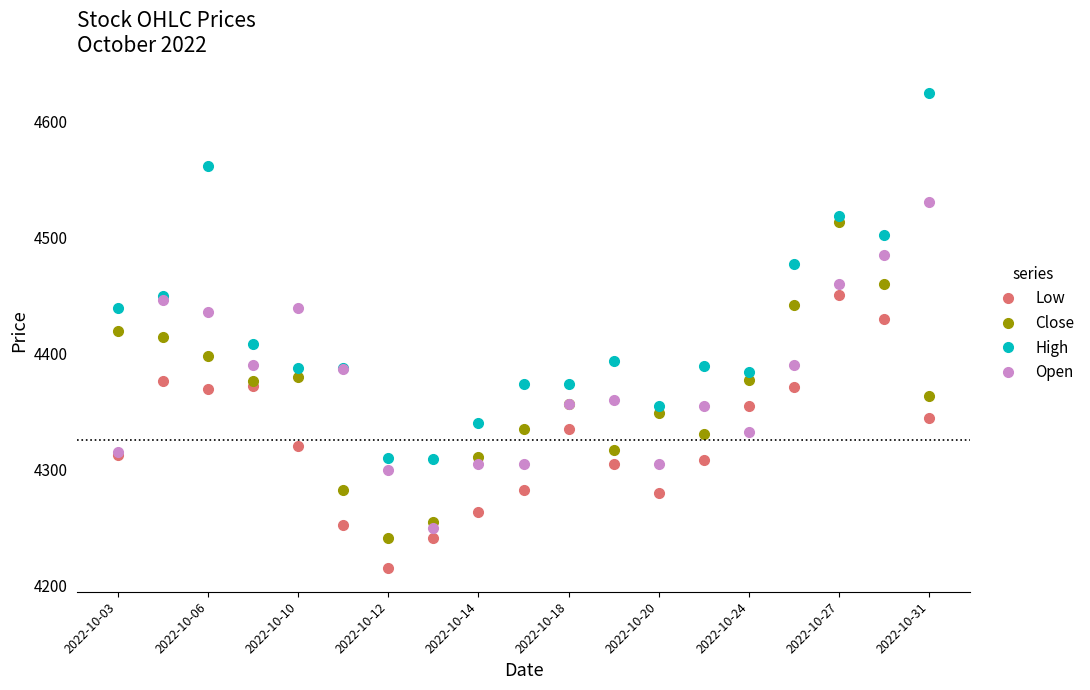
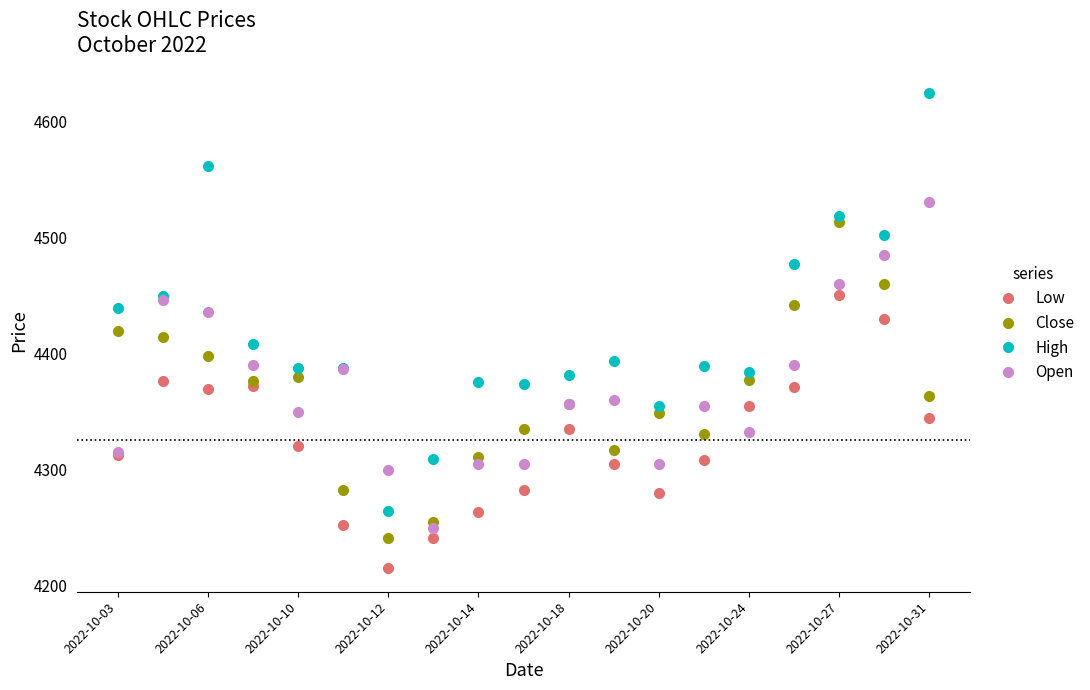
  {
    "Low": {
      "2022-10-03": 4312,
      "2022-10-06": 4370,
      "2022-10-10": 4320,
      "2022-10-12": 4215,
      "2022-10-14": 4263,
      "2022-10-18": 4335,
      "2022-10-20": 4280,
      "2022-10-24": 4355,
      "2022-10-27": 4450,
      "2022-10-31": 4345
    },
    "Close": {
      "2022-10-03": 4420,
      "2022-10-06": 4398,
      "2022-10-10": 4380,
      "2022-10-12": 4241,
      "2022-10-14": 4311,
      "2022-10-20": 4349,
      "2022-10-24": 4378,
      "2022-10-27": 4513,
      "2022-10-31": 4363
    },
    "High": {
      "2022-10-03": 4439,
      "2022-10-06": 4562,
      "2022-10-10": 4388,
-     "2022-10-12": 4310,
-     "2022-10-14": 4340,
-     "2022-10-18": 4374,
+     "2022-10-12": 4265,
+     "2022-10-14": 4376,
+     "2022-10-18": 4382,
      "2022-10-20": 4355,
      "2022-10-24": 4384,
      "2022-10-27": 4519,
      "2022-10-31": 4625
    },
    "Open": {
      "2022-10-03": 4315,
      "2022-10-06": 4436,
-     "2022-10-10": 4440,
+     "2022-10-10": 4350,
      "2022-10-12": 4300,
      "2022-10-14": 4305,
      "2022-10-20": 4305,
      "2022-10-24": 4333,
      "2022-10-27": 4460,
      "2022-10-31": 4531
    }
  }
